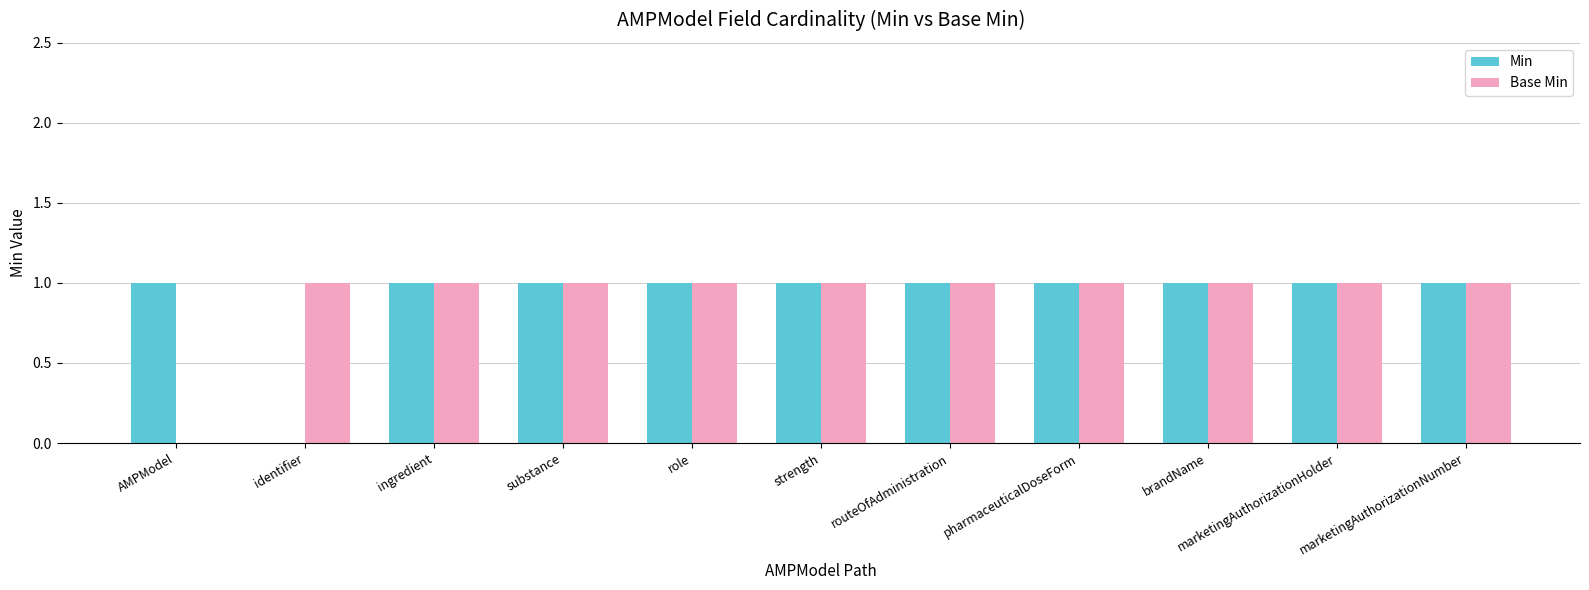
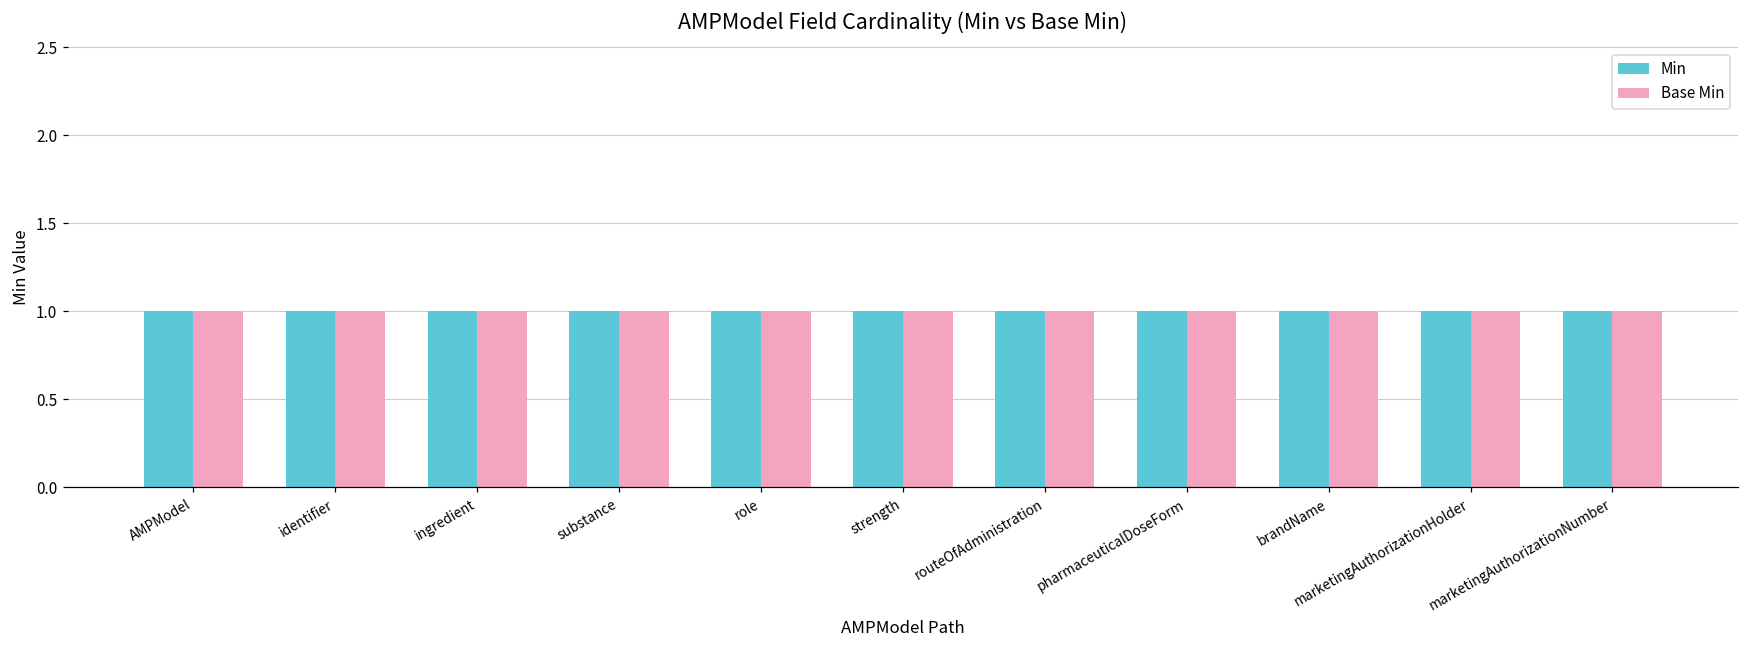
  {
    "Min": {
      "AMPModel": 1,
-     "identifier": 0,
+     "identifier": 1,
      "ingredient": 1,
      "substance": 1,
      "role": 1,
      "strength": 1,
      "routeOfAdministration": 1,
      "pharmaceuticalDoseForm": 1,
      "brandName": 1,
      "marketingAuthorizationHolder": 1,
      "marketingAuthorizationNumber": 1
    },
    "Base Min": {
-     "AMPModel": 0,
+     "AMPModel": 1,
      "identifier": 1,
      "ingredient": 1,
      "substance": 1,
      "role": 1,
      "strength": 1,
      "routeOfAdministration": 1,
      "pharmaceuticalDoseForm": 1,
      "brandName": 1,
      "marketingAuthorizationHolder": 1,
      "marketingAuthorizationNumber": 1
    }
  }
